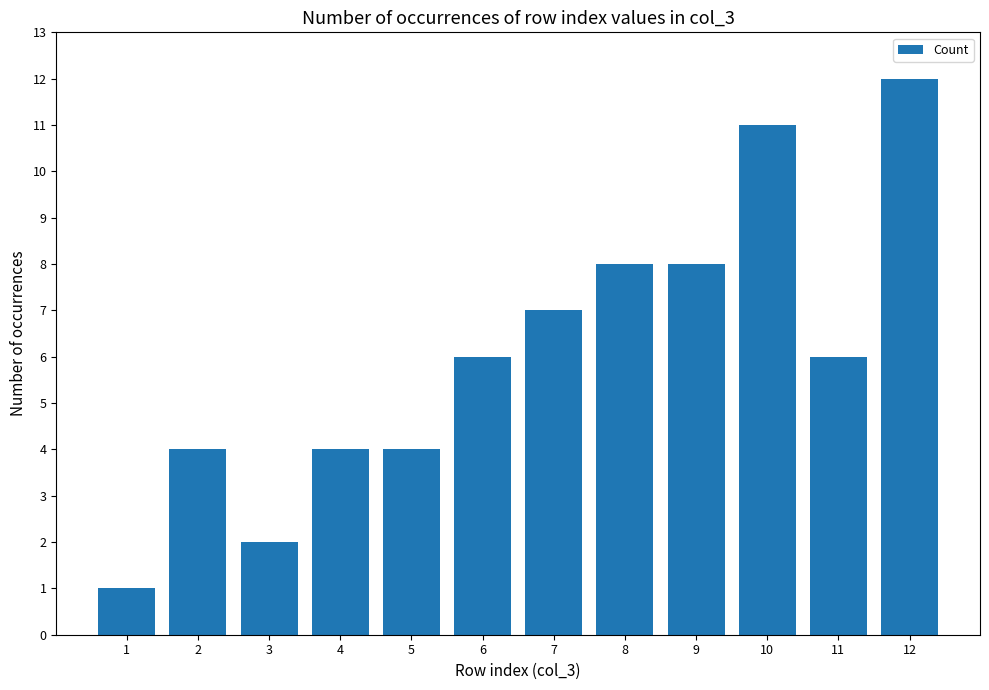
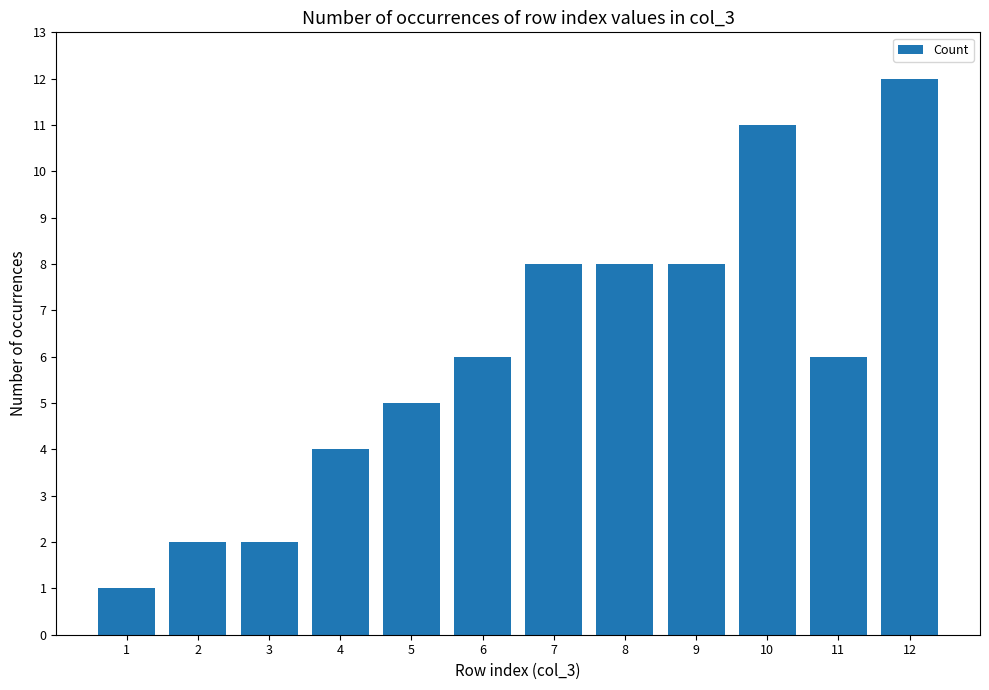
  {
    "1": 1,
-   "2": 4,
+   "2": 2,
    "3": 2,
    "4": 4,
-   "5": 4,
+   "5": 5,
    "6": 6,
-   "7": 7,
+   "7": 8,
    "8": 8,
    "9": 8,
    "10": 11,
    "11": 6,
    "12": 12
  }
